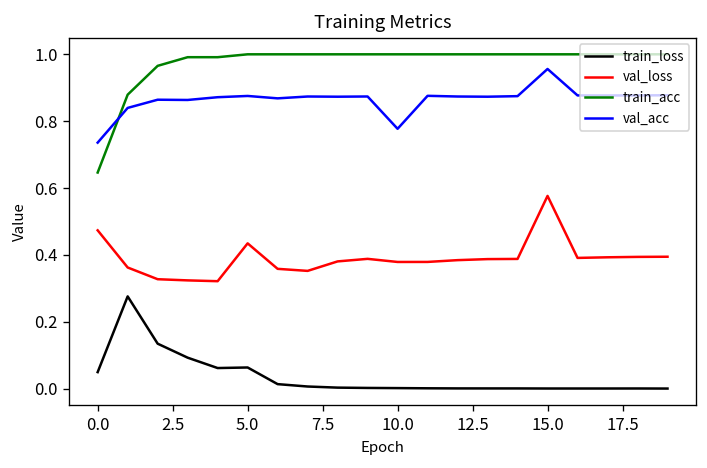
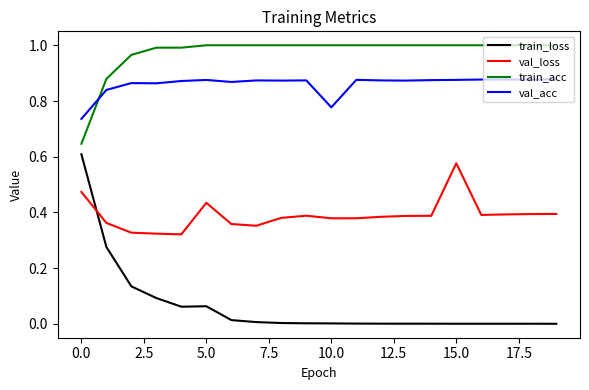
  {
    "train_loss": {
-     "0.0": 0.05,
+     "0.0": 0.61,
      "5.0": 0.06,
      "10.0": 0.00,
      "15.0": 0.00
    },
    "val_loss": {
      "0.0": 0.47,
      "5.0": 0.43,
      "10.0": 0.38,
      "15.0": 0.58
    },
    "train_acc": {
      "0.0": 0.65,
      "5.0": 1.00,
      "10.0": 1.00,
      "15.0": 1.00
    },
    "val_acc": {
      "0.0": 0.74,
      "5.0": 0.88,
      "10.0": 0.78,
-     "15.0": 0.96
+     "15.0": 0.88
    }
  }
